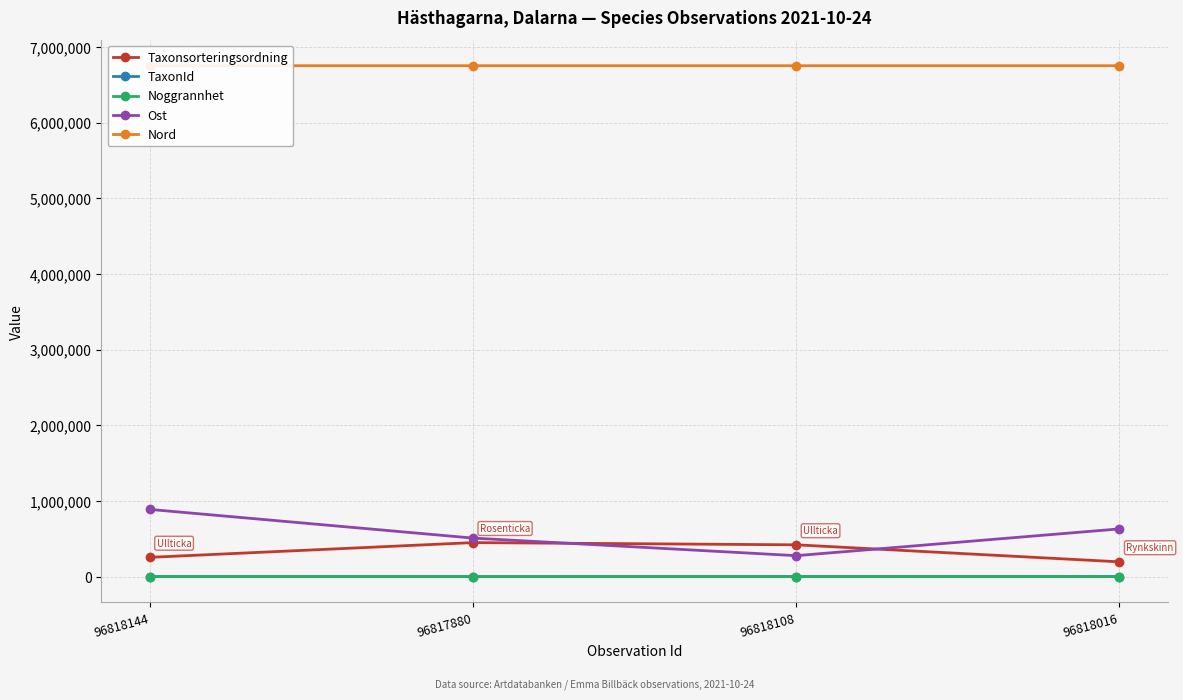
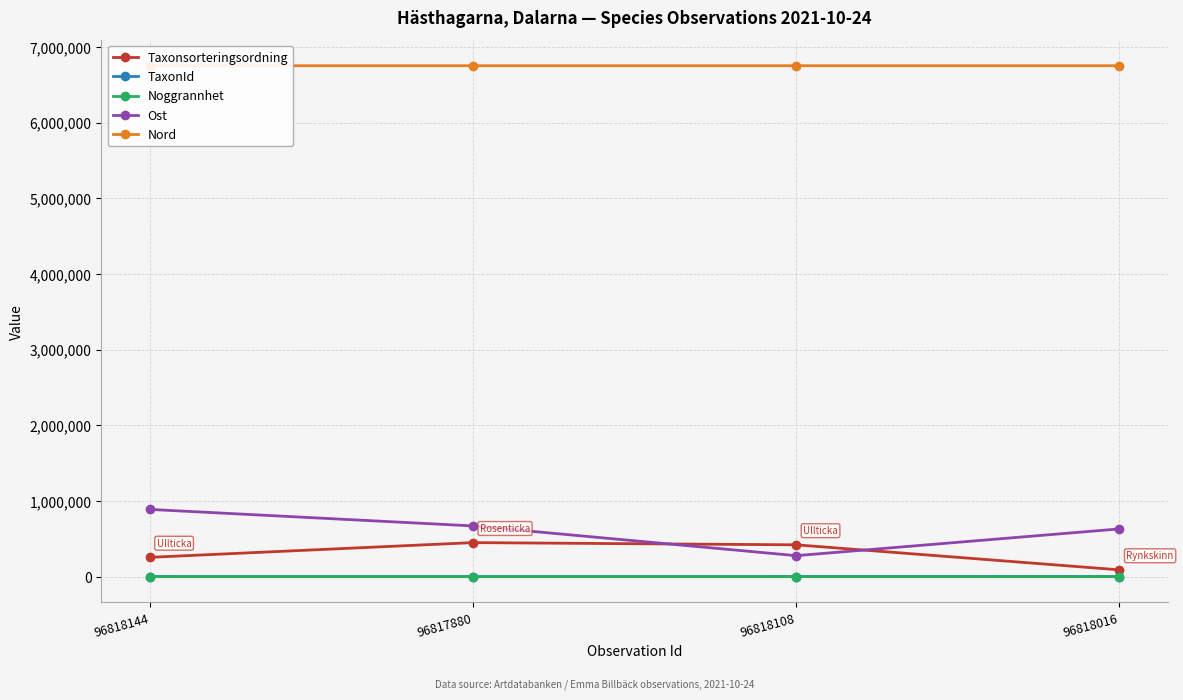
  {
    "Taxonsorteringsordning": {
      "96818144": "300,000",
      "96817880": "400,000",
      "96818108": "400,000",
-     "96818016": "200,000"
+     "96818016": "100,000"
    },
    "Noggrannhet": {
      "96818144": "0",
      "96817880": "0",
      "96818108": "0",
      "96818016": "0"
    },
    "Ost": {
      "96818144": "900,000",
-     "96817880": "500,000",
+     "96817880": "700,000",
      "96818108": "300,000",
      "96818016": "600,000"
    },
    "Nord": {
      "96817880": "6,800,000",
      "96818108": "6,800,000",
      "96818016": "6,800,000"
    }
  }
